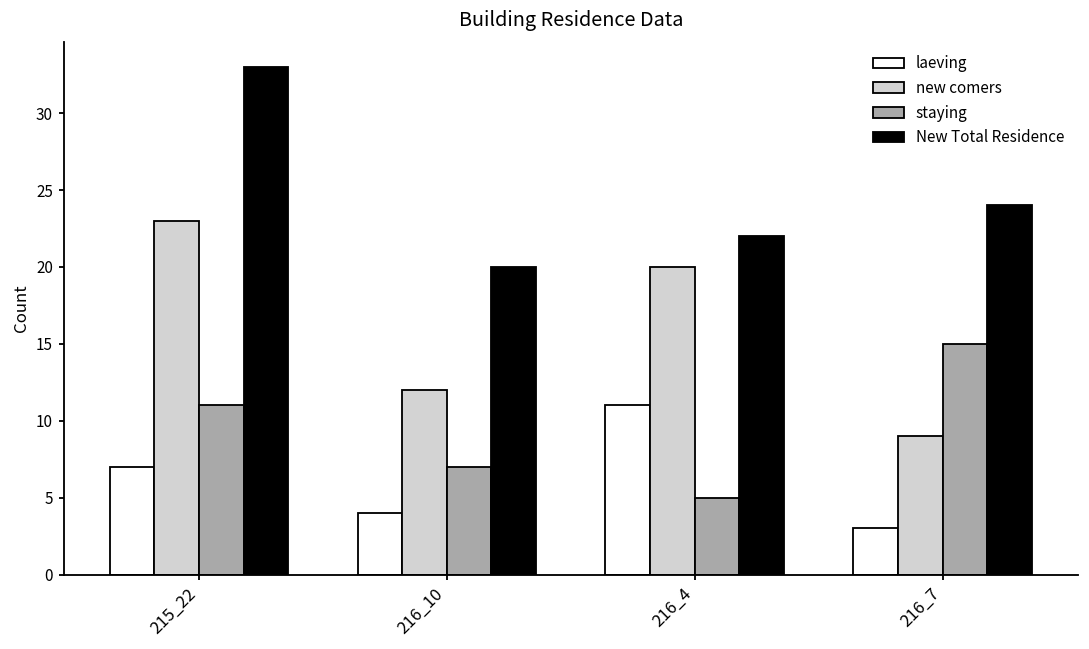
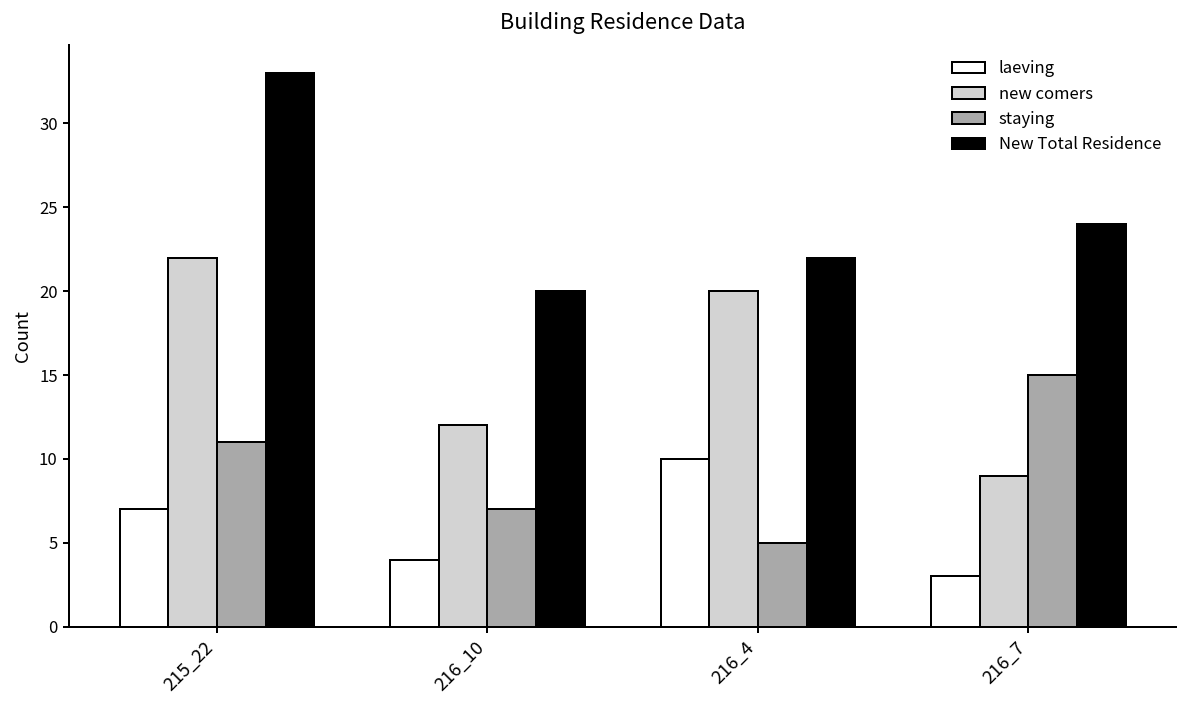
  {
    "laeving": {
      "215_22": 7,
      "216_10": 4,
-     "216_4": 11,
+     "216_4": 10,
      "216_7": 3
    },
    "new comers": {
-     "215_22": 23,
+     "215_22": 22,
      "216_10": 12,
      "216_4": 20,
      "216_7": 9
    },
    "staying": {
      "215_22": 11,
      "216_10": 7,
      "216_4": 5,
      "216_7": 15
    },
    "New Total Residence": {
      "215_22": 33,
      "216_10": 20,
      "216_4": 22,
      "216_7": 24
    }
  }
